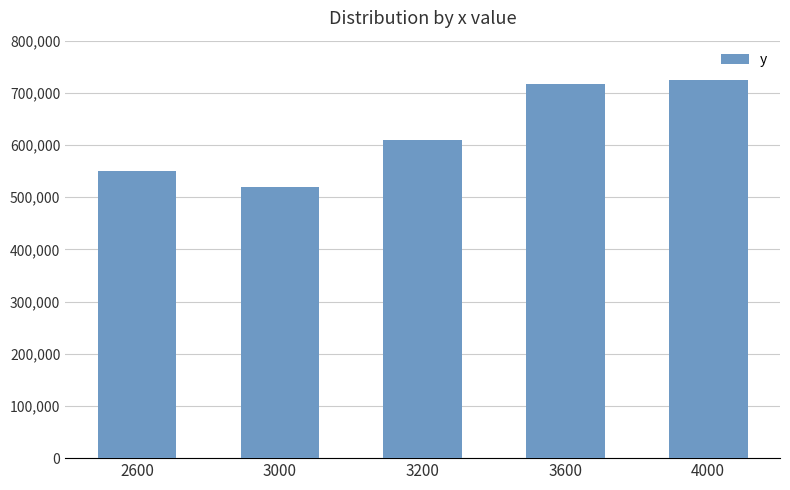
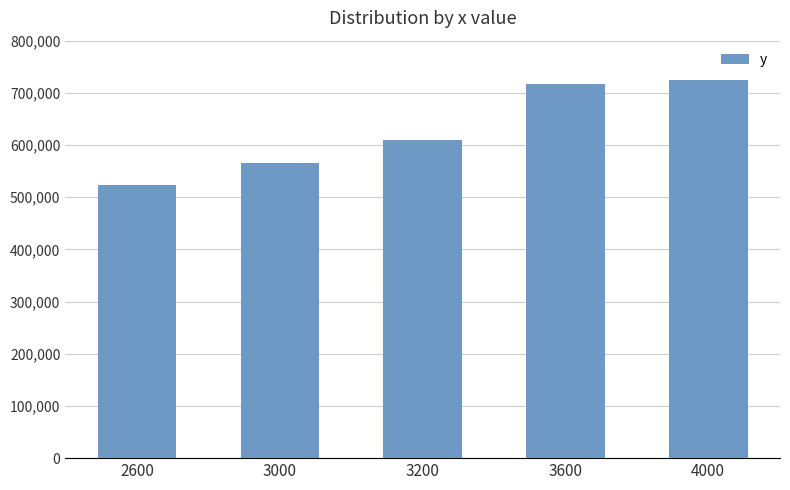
  {
-   "2600": "550,000",
-   "3000": "520,000",
+   "2600": "520,000",
+   "3000": "570,000",
    "3200": "610,000",
    "3600": "720,000",
    "4000": "730,000"
  }
